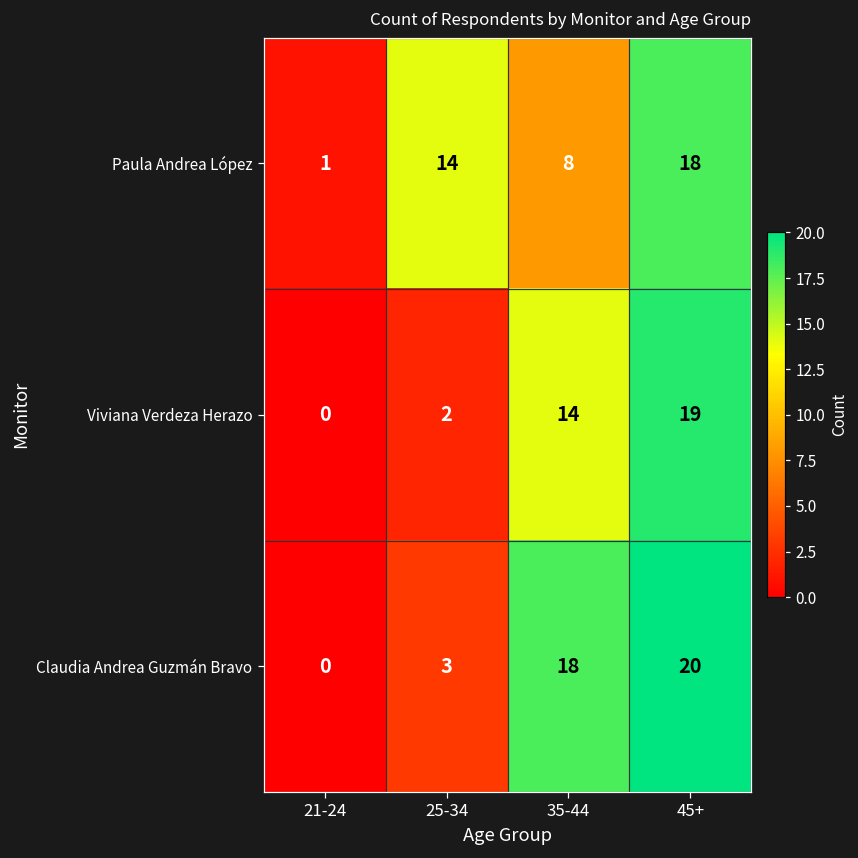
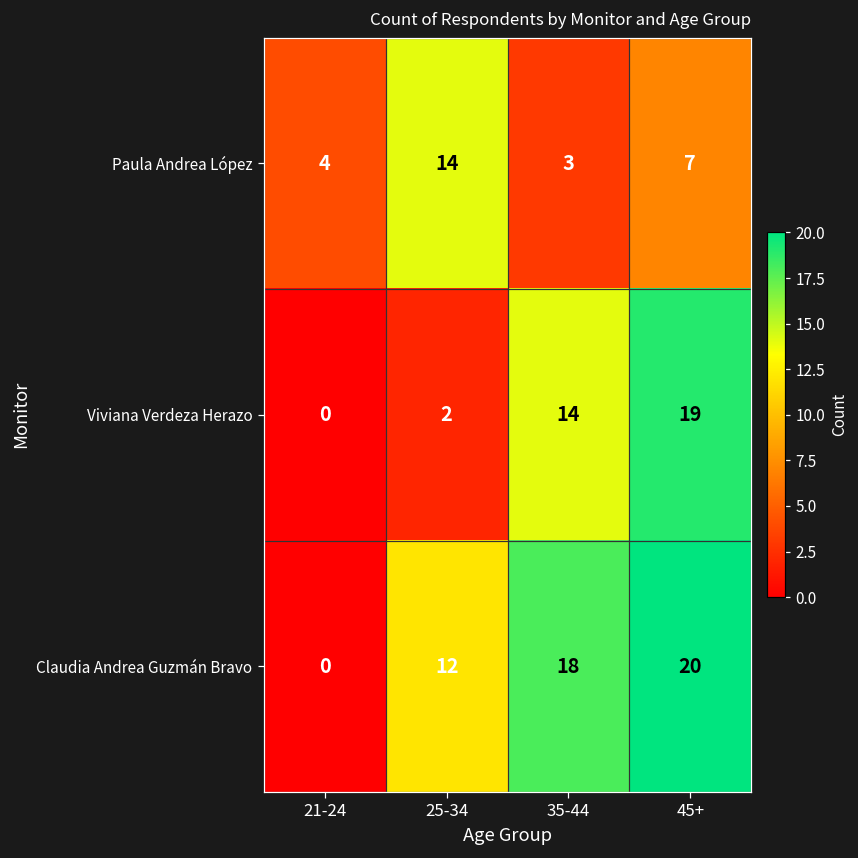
  {
    "Paula Andrea López": {
-     "21-24": 1,
+     "21-24": 4,
      "25-34": 14,
-     "35-44": 8,
-     "45+": 18
+     "35-44": 3,
+     "45+": 7
    },
    "Viviana Verdeza Herazo": {
      "21-24": 0,
      "25-34": 2,
      "35-44": 14,
      "45+": 19
    },
    "Claudia Andrea Guzmán Bravo": {
      "21-24": 0,
-     "25-34": 3,
+     "25-34": 12,
      "35-44": 18,
      "45+": 20
    }
  }
